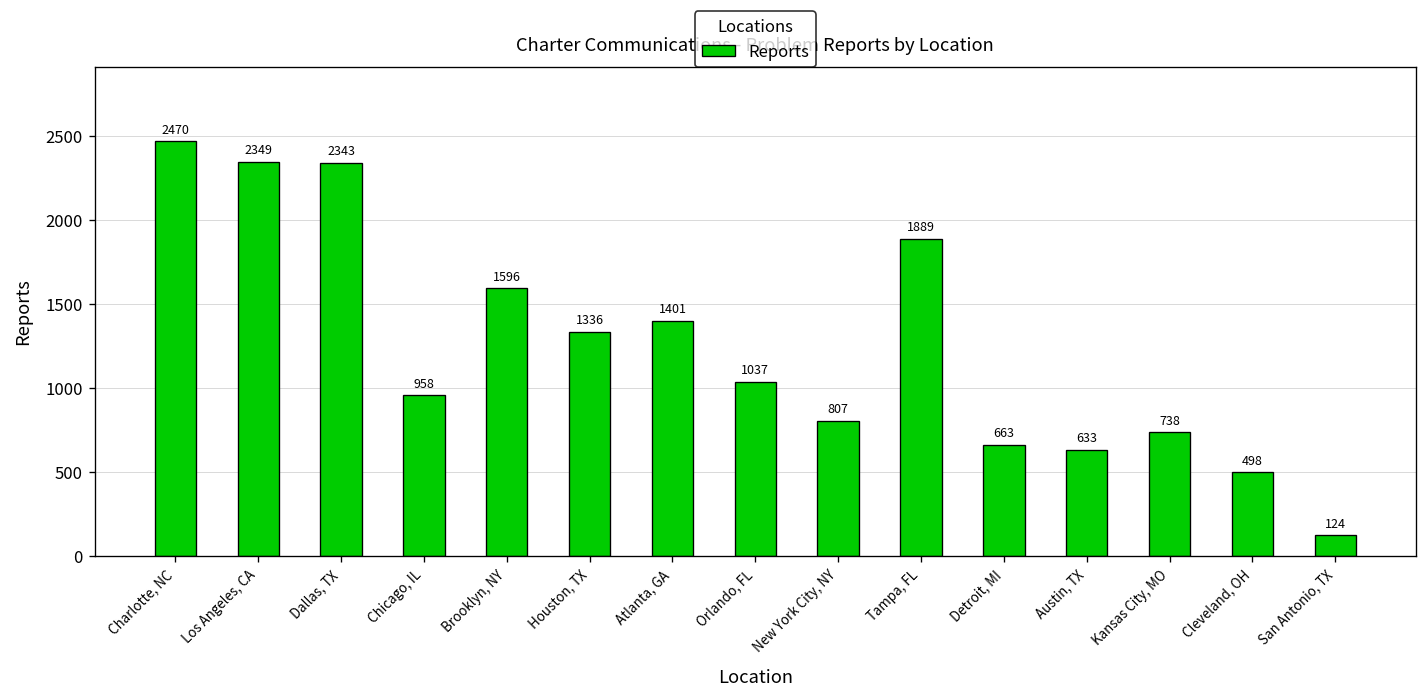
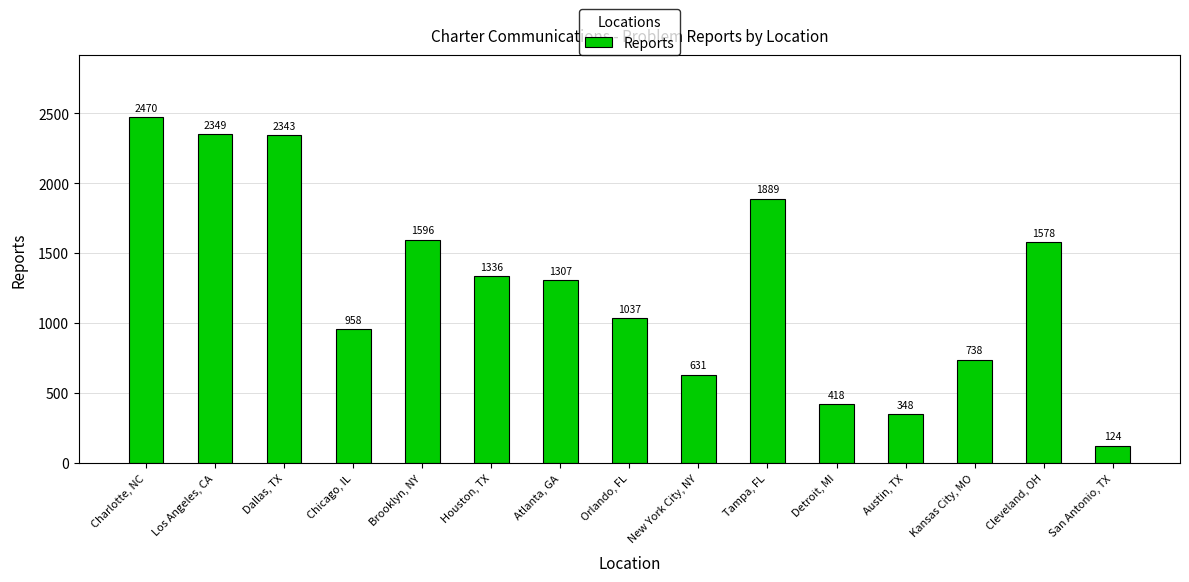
  {
    "Charlotte, NC": 2470,
    "Los Angeles, CA": 2349,
    "Dallas, TX": 2343,
    "Chicago, IL": 958,
    "Brooklyn, NY": 1596,
    "Houston, TX": 1336,
-   "Atlanta, GA": 1401,
+   "Atlanta, GA": 1307,
    "Orlando, FL": 1037,
-   "New York City, NY": 807,
+   "New York City, NY": 631,
    "Tampa, FL": 1889,
-   "Detroit, MI": 663,
-   "Austin, TX": 633,
+   "Detroit, MI": 418,
+   "Austin, TX": 348,
    "Kansas City, MO": 738,
-   "Cleveland, OH": 498,
+   "Cleveland, OH": 1578,
    "San Antonio, TX": 124
  }
